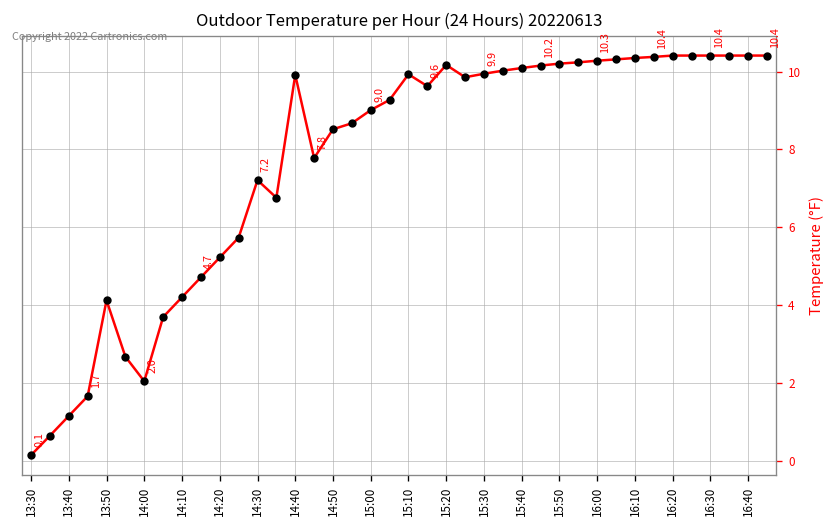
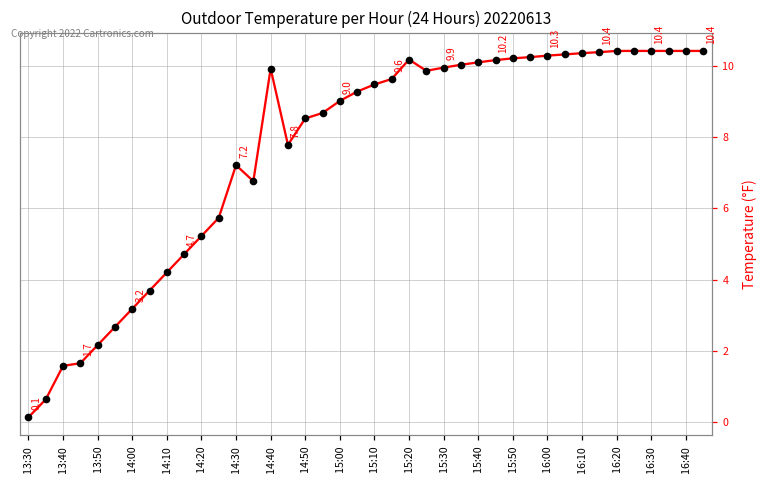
  {
    "13:30": 0.1,
-   "13:40": 1.2,
-   "13:50": 4.1,
-   "14:00": 2.0,
+   "13:40": 1.6,
+   "13:50": 2.2,
+   "14:00": 3.2,
    "14:30": 7.2,
    "15:00": 9.0,
-   "15:10": 9.9,
+   "15:10": 9.5,
    "15:30": 9.9,
    "15:50": 10.2,
    "16:00": 10.3,
    "16:20": 10.4,
    "16:30": 10.4
  }
